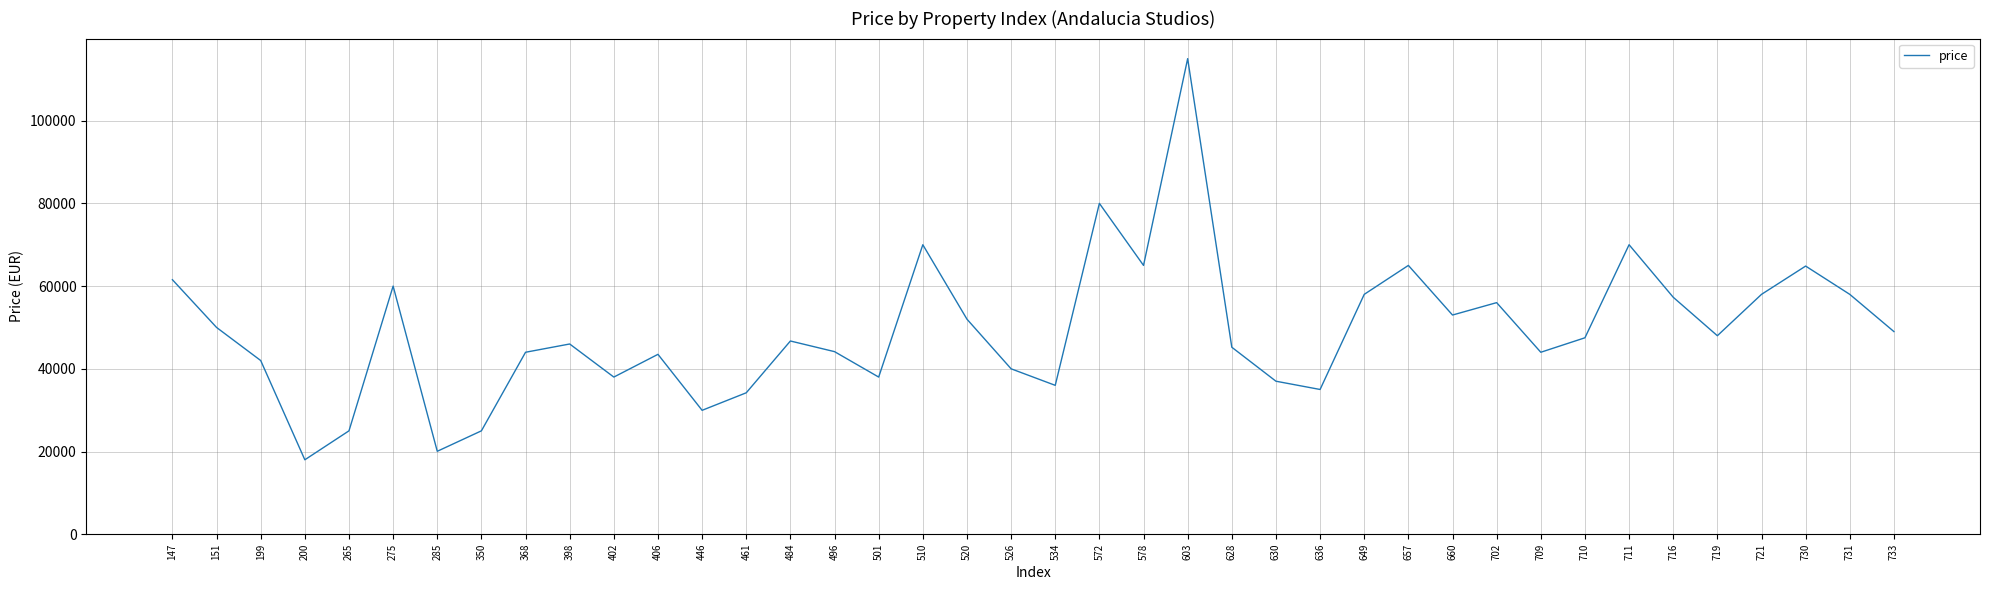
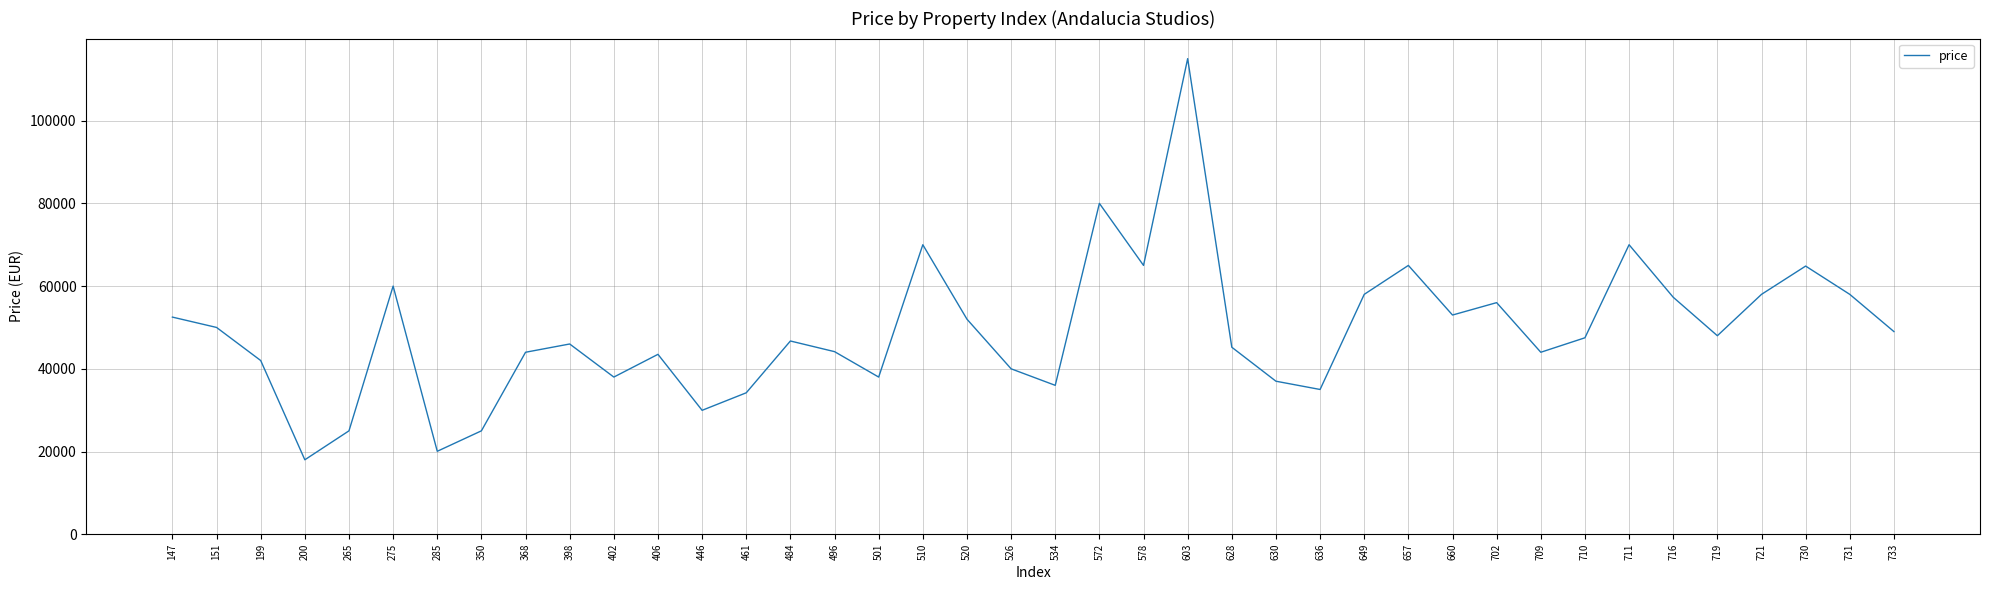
  {
-   "147": 62000,
+   "147": 53000,
    "151": 50000,
    "199": 42000,
    "200": 18000,
    "265": 25000,
    "275": 60000,
    "285": 20000,
    "350": 25000,
    "368": 44000,
    "398": 46000,
    "402": 38000,
    "406": 43000,
    "446": 30000,
    "461": 34000,
    "484": 47000,
    "496": 44000,
    "501": 38000,
    "510": 70000,
    "520": 52000,
    "526": 40000,
    "534": 36000,
    "572": 80000,
    "578": 65000,
    "603": 115000,
    "628": 45000,
    "630": 37000,
    "636": 35000,
    "649": 58000,
    "657": 65000,
    "660": 53000,
    "702": 56000,
    "709": 44000,
    "710": 48000,
    "711": 70000,
    "716": 57000,
    "719": 48000,
    "721": 58000,
    "730": 65000,
    "731": 58000,
    "733": 49000
  }
